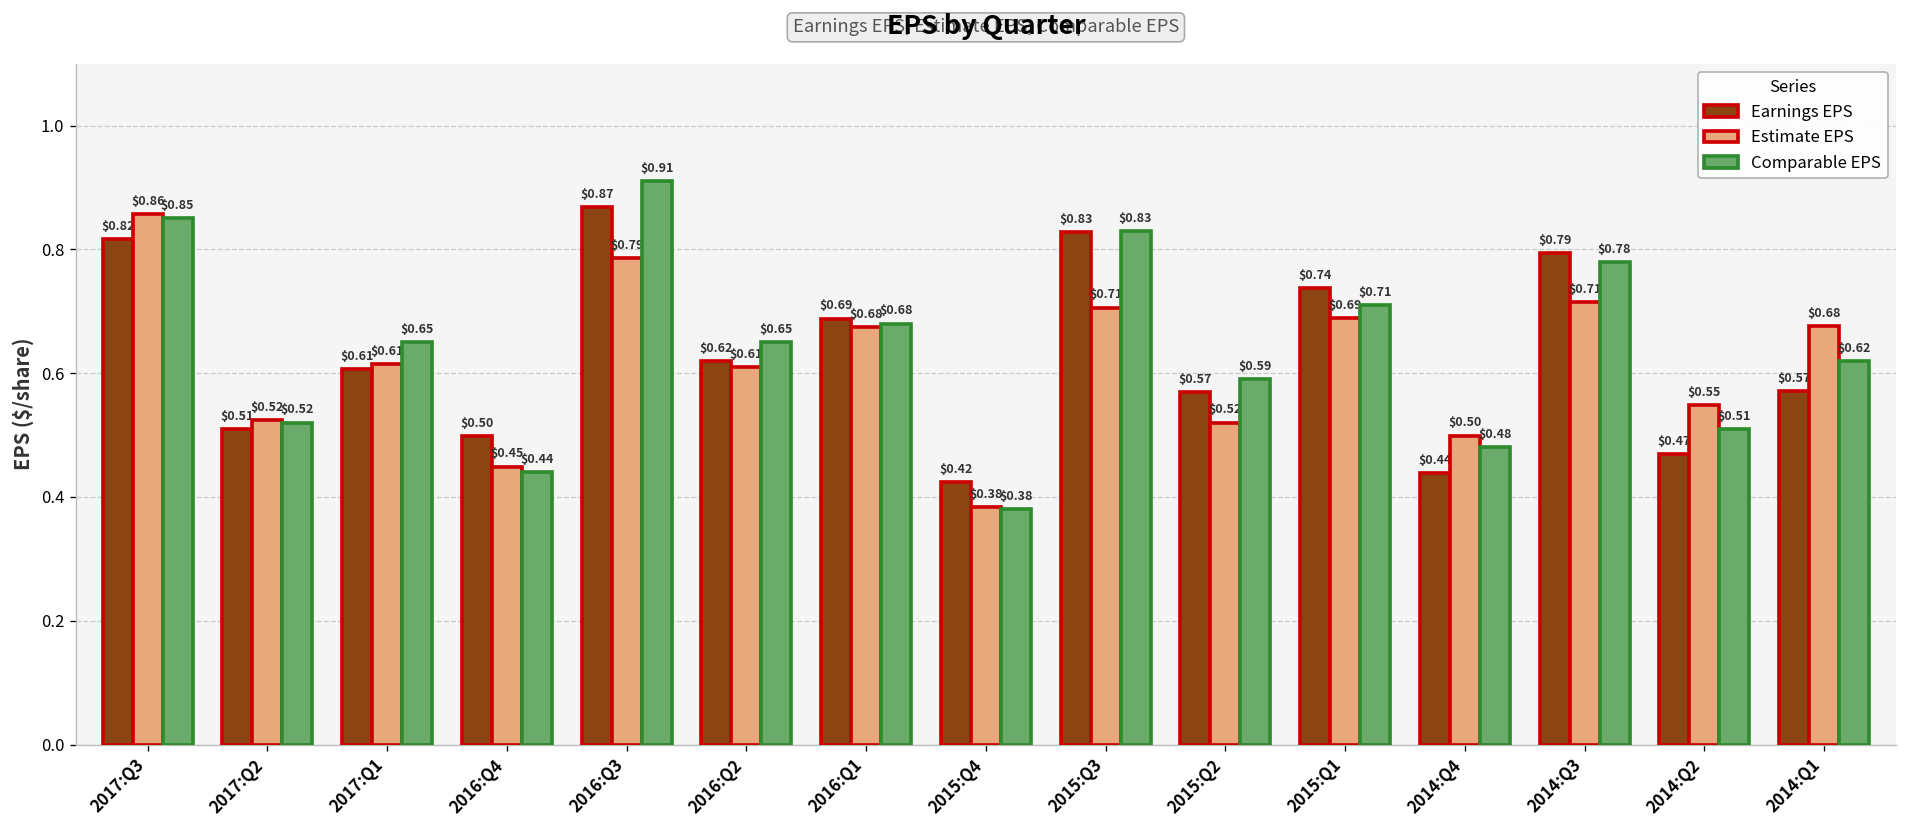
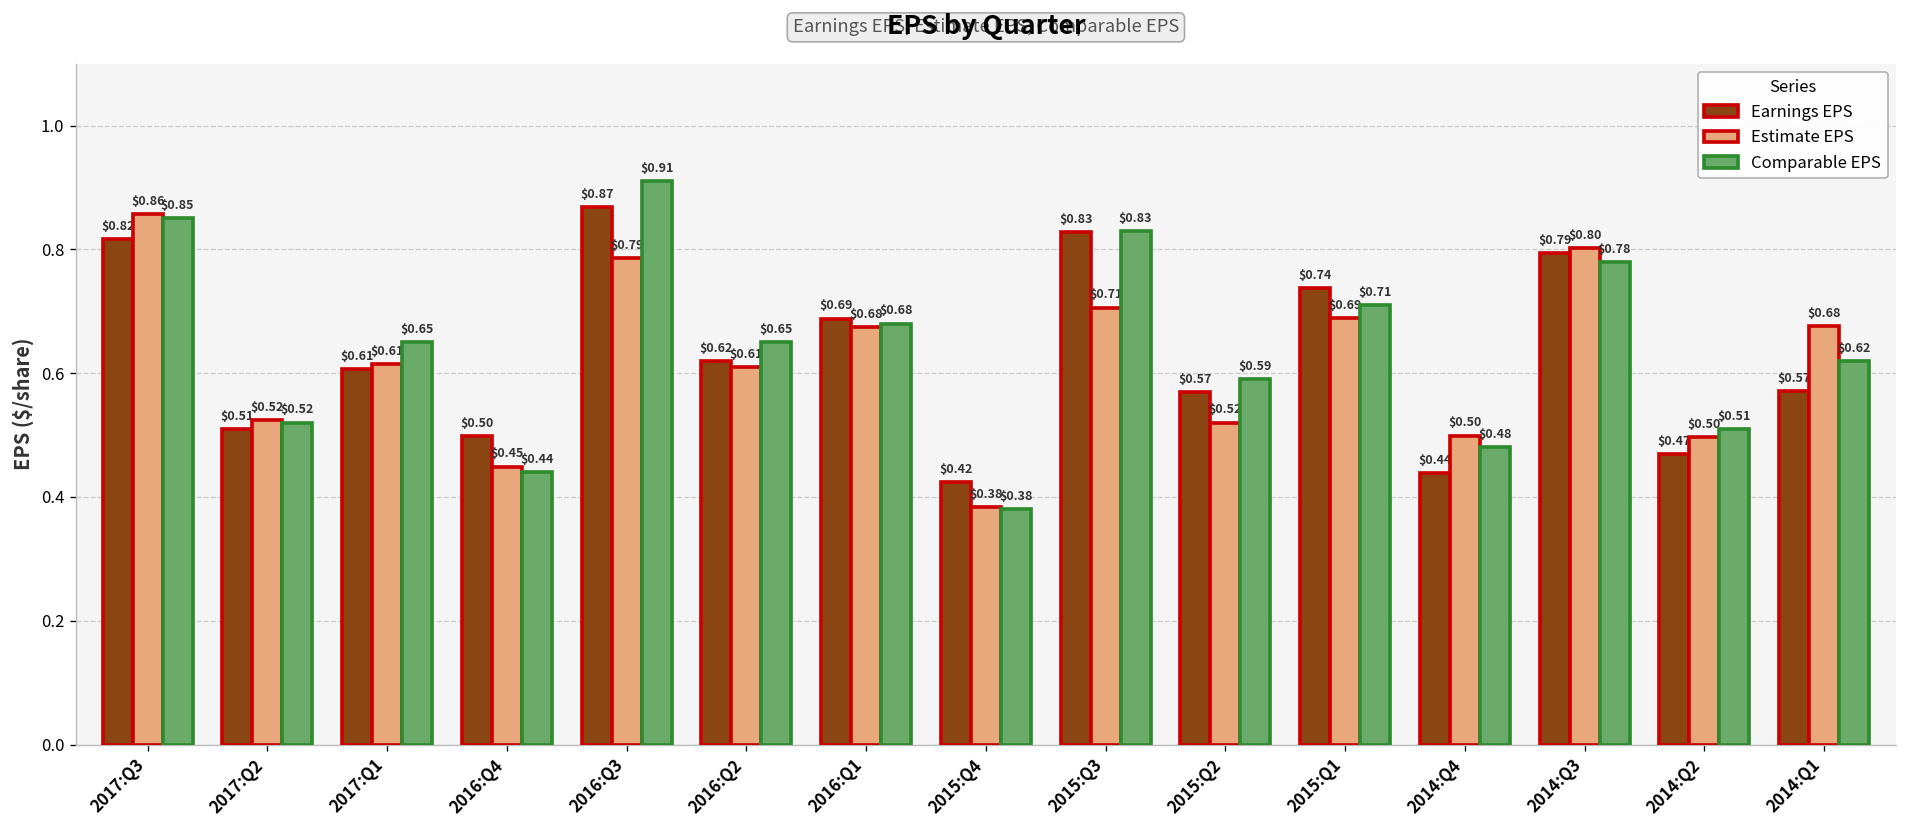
  {
    "Earnings EPS": {
      "2017:Q3": "$0.82",
      "2017:Q2": "$0.51",
      "2017:Q1": "$0.61",
      "2016:Q4": "$0.50",
      "2016:Q3": "$0.87",
      "2016:Q2": "$0.62",
      "2016:Q1": "$0.69",
      "2015:Q4": "$0.42",
      "2015:Q3": "$0.83",
      "2015:Q2": "$0.57",
      "2015:Q1": "$0.74",
      "2014:Q4": "$0.44",
      "2014:Q3": "$0.79",
      "2014:Q2": "$0.47",
      "2014:Q1": "$0.57"
    },
    "Estimate EPS": {
      "2017:Q3": "$0.86",
      "2017:Q2": "$0.52",
      "2017:Q1": "$0.61",
      "2016:Q4": "$0.45",
      "2016:Q3": "$0.79",
      "2016:Q2": "$0.61",
      "2016:Q1": "$0.68",
      "2015:Q4": "$0.38",
      "2015:Q3": "$0.71",
      "2015:Q2": "$0.52",
      "2015:Q1": "$0.69",
      "2014:Q4": "$0.50",
-     "2014:Q3": "$0.71",
-     "2014:Q2": "$0.55",
+     "2014:Q3": "$0.80",
+     "2014:Q2": "$0.50",
      "2014:Q1": "$0.68"
    },
    "Comparable EPS": {
      "2017:Q3": "$0.85",
      "2017:Q2": "$0.52",
      "2017:Q1": "$0.65",
      "2016:Q4": "$0.44",
      "2016:Q3": "$0.91",
      "2016:Q2": "$0.65",
      "2016:Q1": "$0.68",
      "2015:Q4": "$0.38",
      "2015:Q3": "$0.83",
      "2015:Q2": "$0.59",
      "2015:Q1": "$0.71",
      "2014:Q4": "$0.48",
      "2014:Q3": "$0.78",
      "2014:Q2": "$0.51",
      "2014:Q1": "$0.62"
    }
  }
